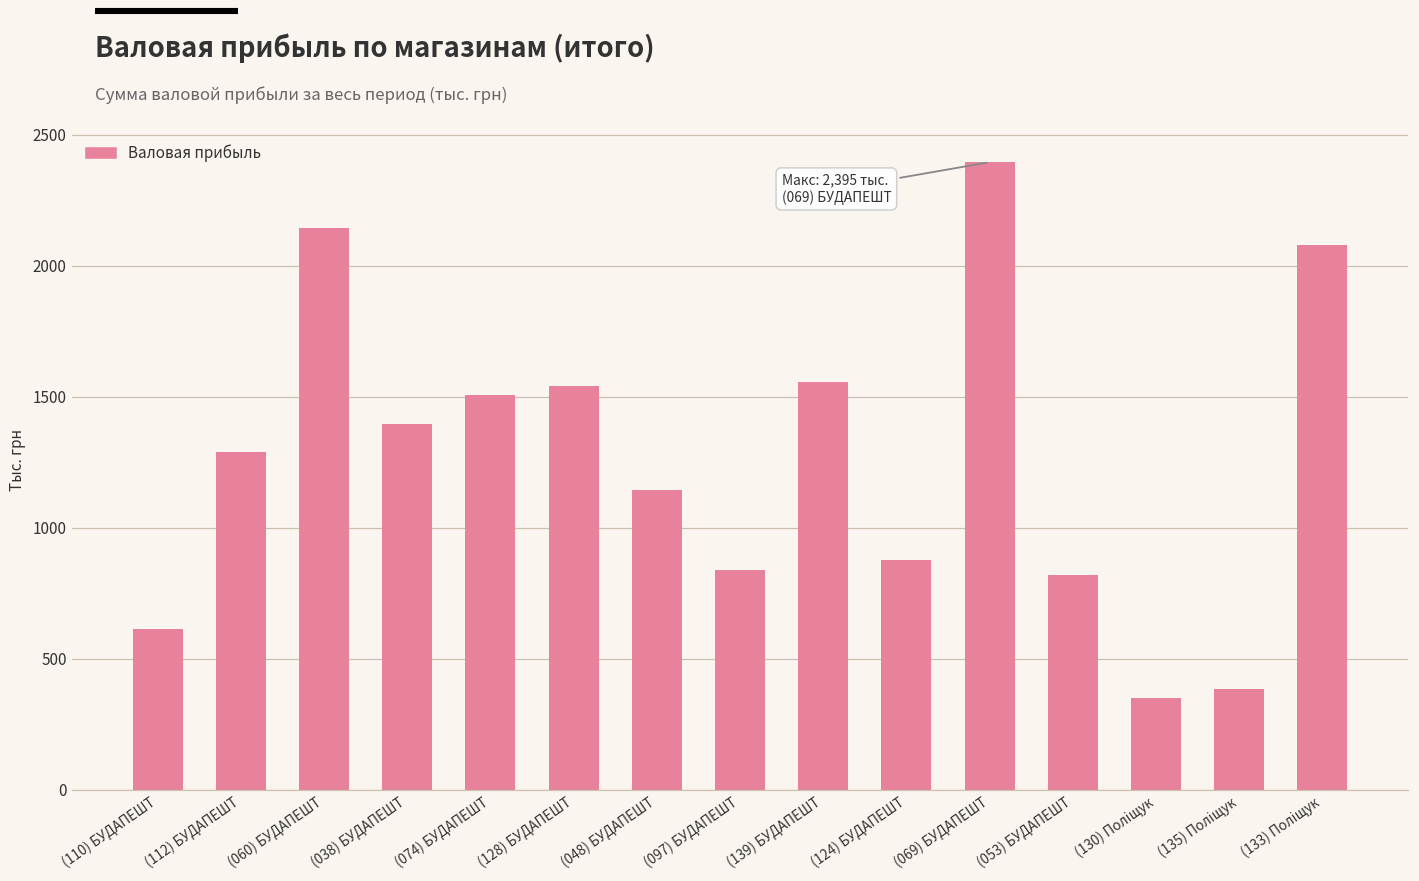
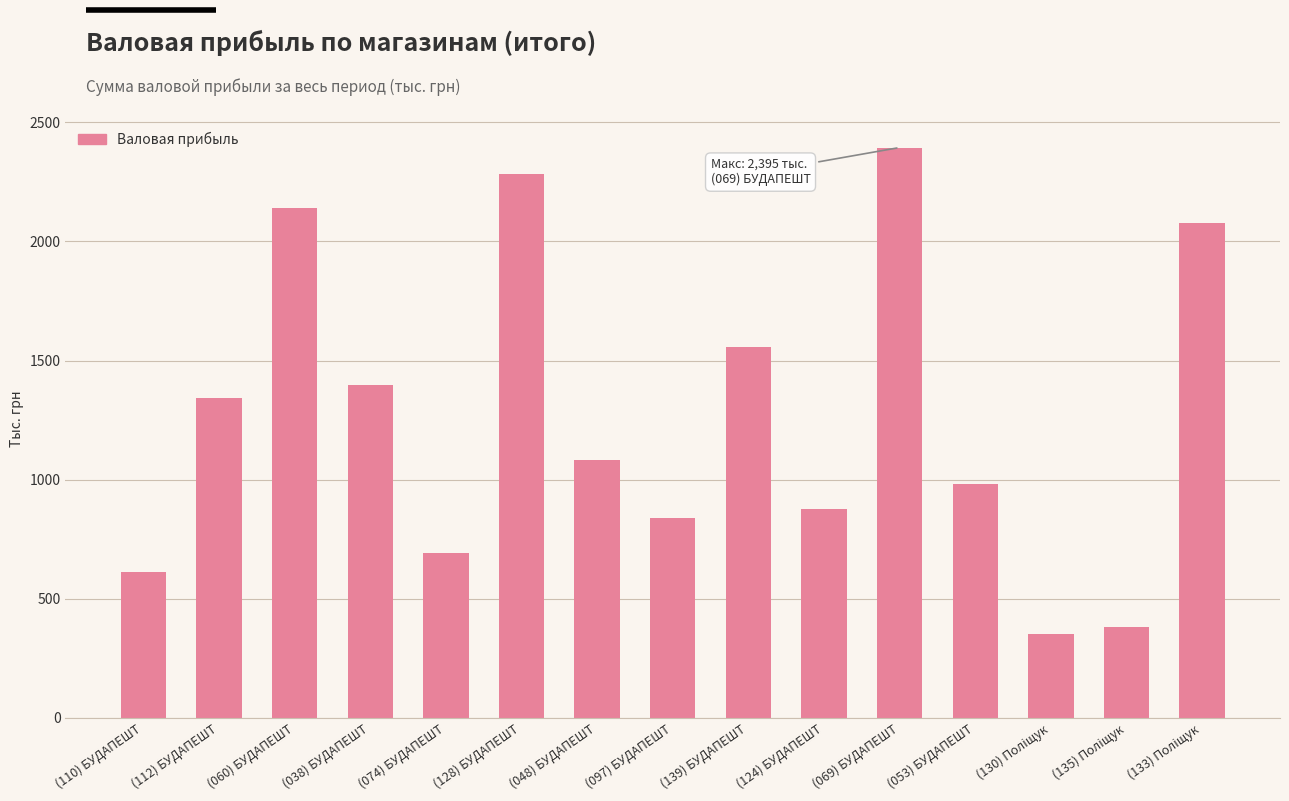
  {
    "(110) БУДАПЕШТ": 610,
-   "(112) БУДАПЕШТ": 1290,
+   "(112) БУДАПЕШТ": 1340,
    "(060) БУДАПЕШТ": 2140,
    "(038) БУДАПЕШТ": 1400,
-   "(074) БУДАПЕШТ": 1500,
-   "(128) БУДАПЕШТ": 1540,
-   "(048) БУДАПЕШТ": 1140,
+   "(074) БУДАПЕШТ": 690,
+   "(128) БУДАПЕШТ": 2290,
+   "(048) БУДАПЕШТ": 1080,
    "(097) БУДАПЕШТ": 840,
    "(139) БУДАПЕШТ": 1560,
    "(124) БУДАПЕШТ": 880,
-   "(053) БУДАПЕШТ": 820,
+   "(053) БУДАПЕШТ": 980,
    "(130) Поліщук": 350,
    "(135) Поліщук": 380,
    "(133) Поліщук": 2080
  }
